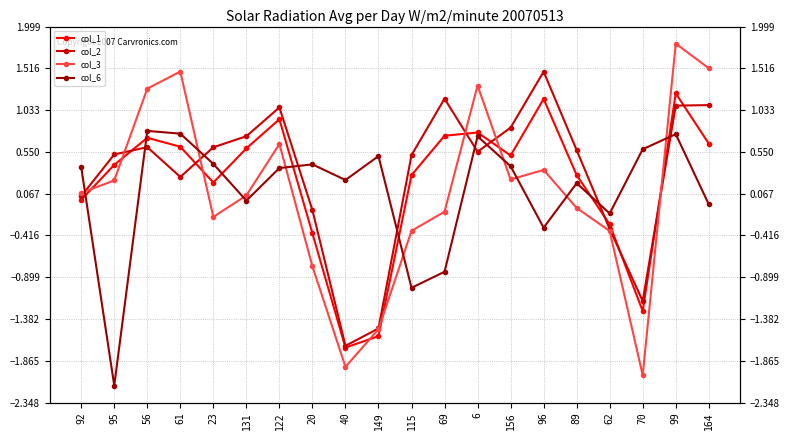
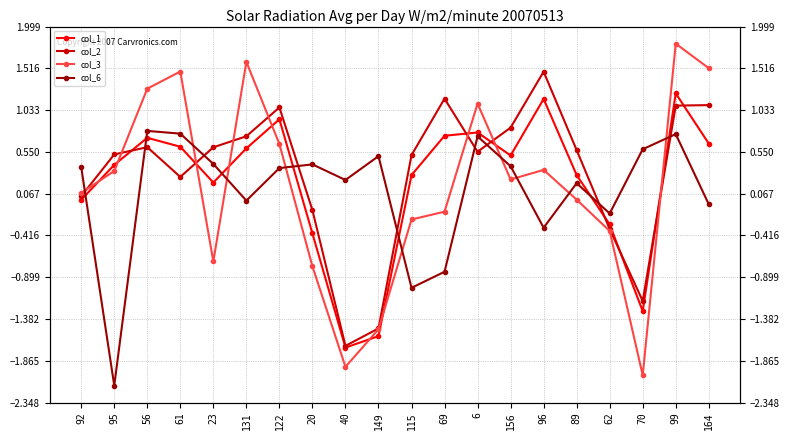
  {
    "col_3": {
      "92": 0.1,
-     "95": 0.2,
+     "95": 0.3,
      "56": 1.3,
-     "23": -0.2,
-     "131": 0.0,
+     "23": -0.7,
+     "131": 1.6,
      "122": 0.6,
      "20": -0.8,
      "40": -1.9,
-     "115": -0.4,
+     "115": -0.2,
      "69": -0.1,
-     "6": 1.3,
+     "6": 1.1,
      "156": 0.2,
      "96": 0.3,
-     "89": -0.1,
+     "89": 0.0,
      "70": -2.0,
      "99": 1.8,
      "164": 1.5
    }
  }
